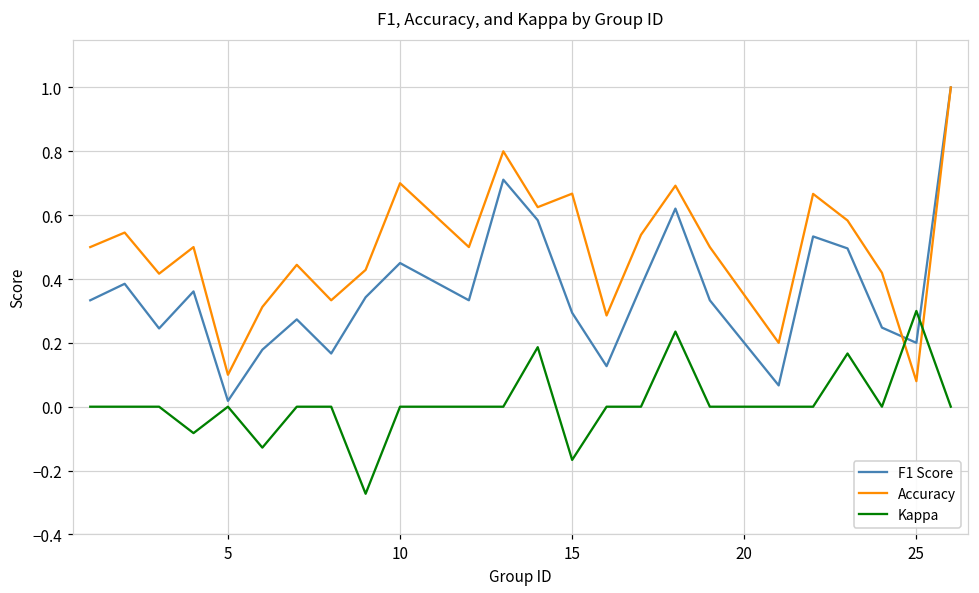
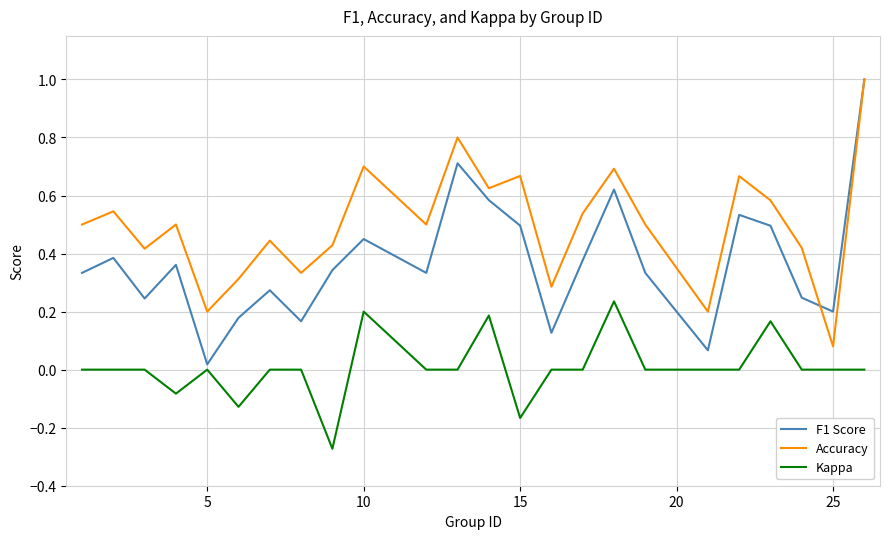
  {
    "F1 Score": {
      "5": 0.02,
      "10": 0.45,
-     "15": 0.29,
+     "15": 0.50,
      "25": 0.20
    },
    "Accuracy": {
-     "5": 0.1,
+     "5": 0.2,
      "10": 0.7,
      "15": 0.67,
      "25": 0.08
    },
    "Kappa": {
      "5": 0.0,
-     "10": 0.0,
+     "10": 0.2,
      "15": -0.17,
-     "25": 0.3
+     "25": 0.0
    }
  }
